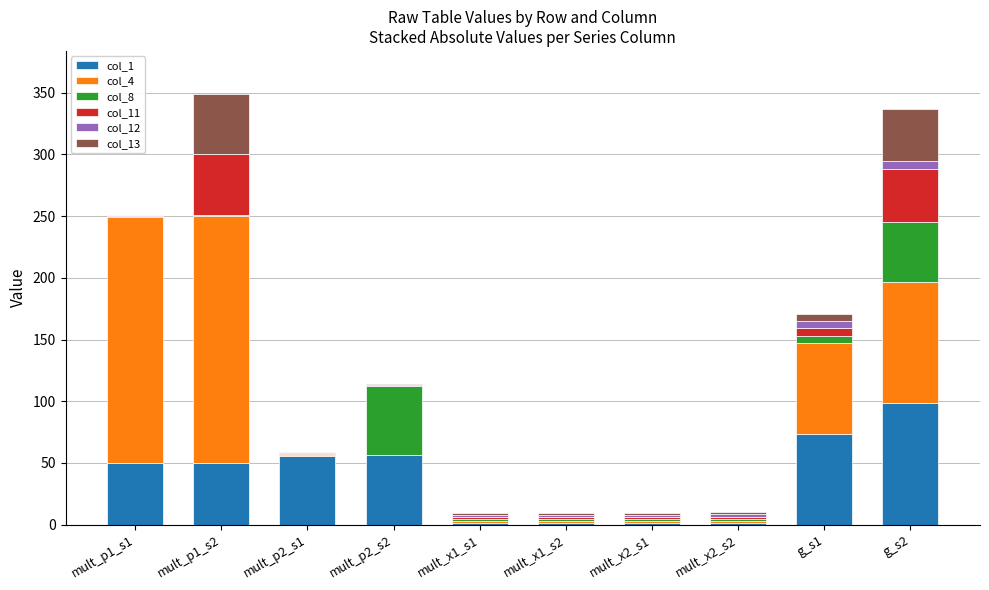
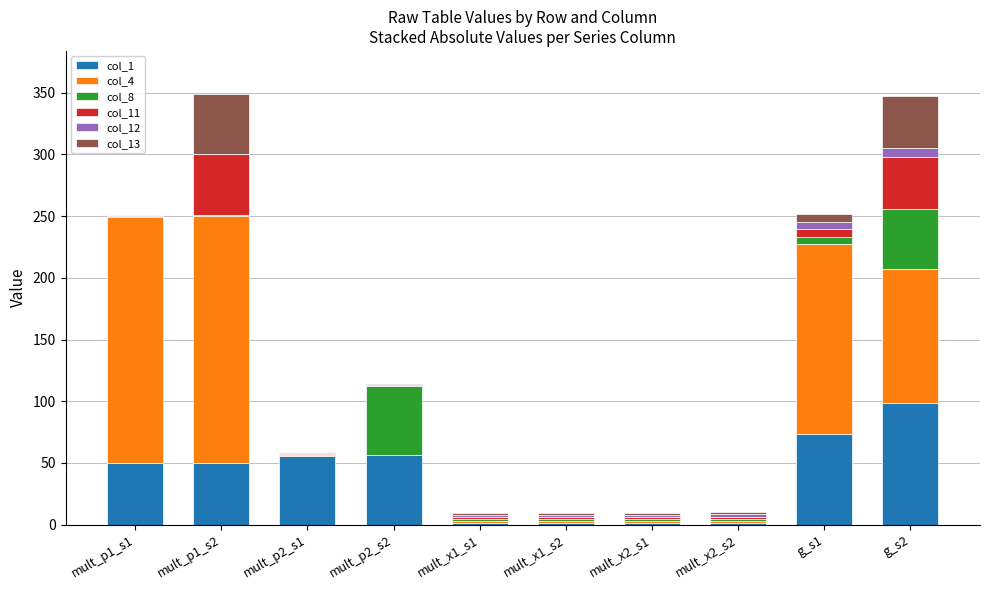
  {
    "col_1": {
      "mult_p1_s1": 50,
      "mult_p1_s2": 50,
      "mult_p2_s1": 56,
      "mult_p2_s2": 56,
      "g_s1": 74,
      "g_s2": 99
    },
    "col_4": {
      "mult_p1_s1": 200,
      "mult_p1_s2": 200,
-     "g_s1": 73,
-     "g_s2": 98
+     "g_s1": 154,
+     "g_s2": 108
    },
    "col_8": {
      "mult_p2_s2": 56,
      "g_s1": 6,
      "g_s2": 49
    },
    "col_11": {
      "mult_p1_s2": 49,
      "g_s1": 7,
      "g_s2": 42
    },
    "col_12": {
      "g_s1": 6,
      "g_s2": 7
    },
    "col_13": {
      "mult_p1_s2": 49,
      "g_s1": 6,
      "g_s2": 42
    }
  }
